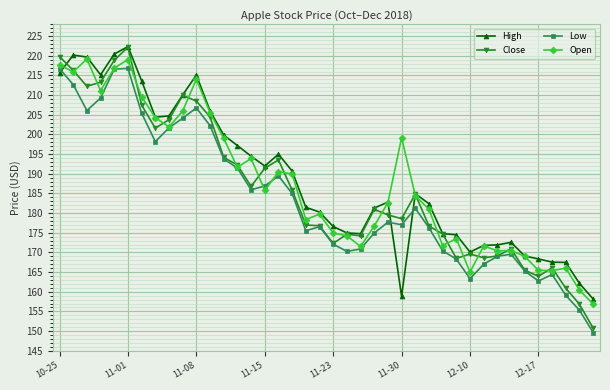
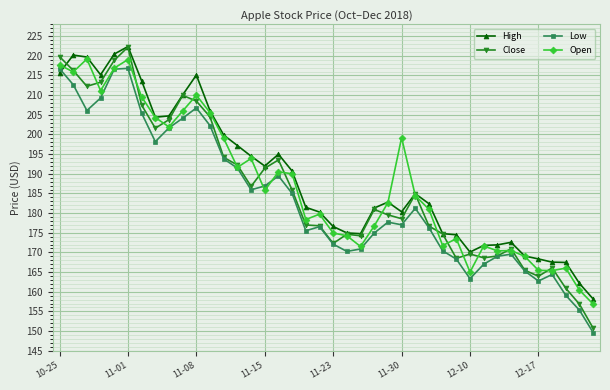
  {
    "High": {
      "10-25": 216,
      "11-08": 215,
      "11-23": 177,
-     "11-30": 159,
+     "11-30": 180,
      "12-17": 168
    },
    "Open": {
      "10-25": 218,
      "11-01": 219,
-     "11-08": 214,
+     "11-08": 210,
      "11-15": 186,
      "11-23": 175,
      "11-30": 199,
      "12-10": 165,
      "12-17": 165
    }
  }
